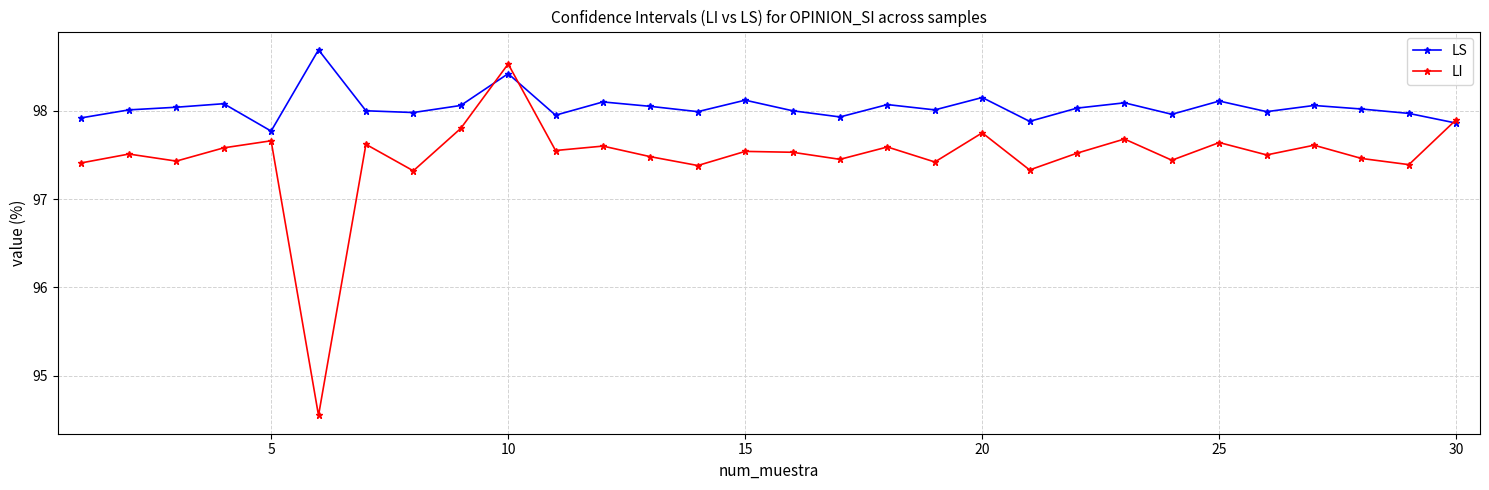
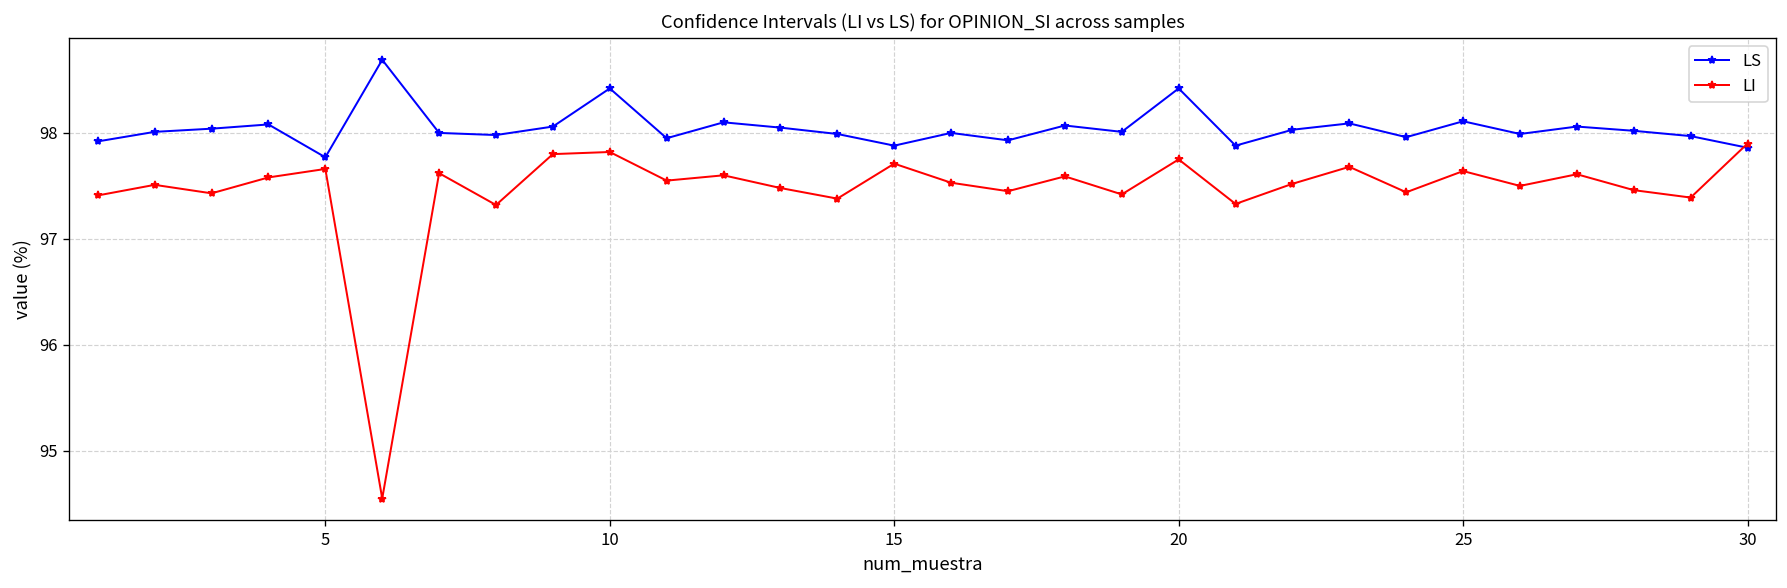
  {
    "LS": {
      "5": 97.8,
      "10": 98.4,
-     "15": 98.1,
-     "20": 98.2,
+     "15": 97.9,
+     "20": 98.4,
      "25": 98.1,
      "30": 97.9
    },
    "LI": {
      "5": 97.7,
-     "10": 98.5,
-     "15": 97.5,
+     "10": 97.8,
+     "15": 97.7,
      "20": 97.8,
      "25": 97.6,
      "30": 97.9
    }
  }
